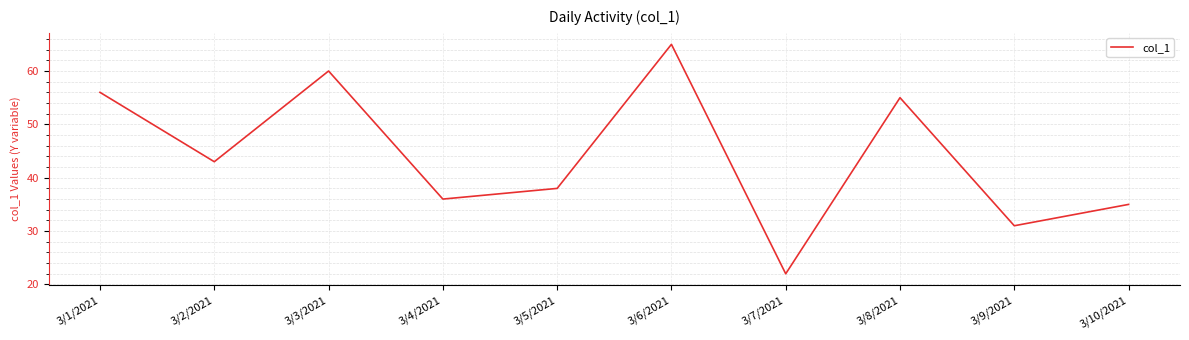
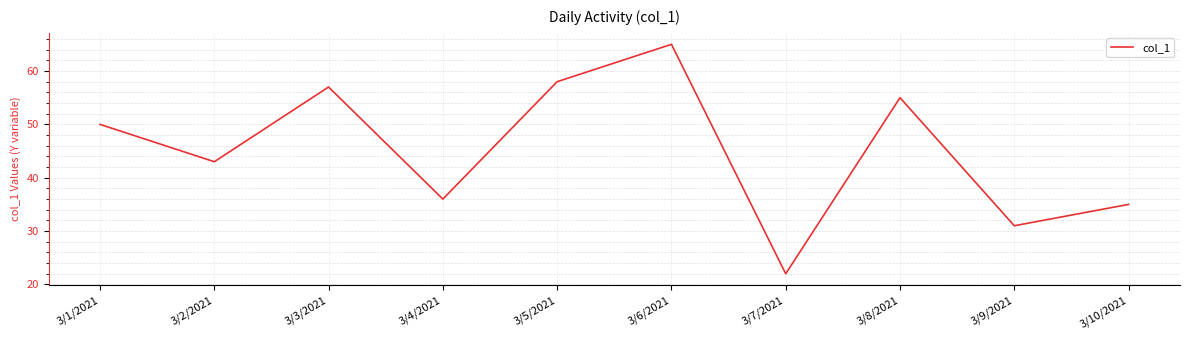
  {
-   "3/1/2021": 56,
+   "3/1/2021": 50,
    "3/2/2021": 43,
-   "3/3/2021": 60,
+   "3/3/2021": 57,
    "3/4/2021": 36,
-   "3/5/2021": 38,
+   "3/5/2021": 58,
    "3/6/2021": 65,
    "3/7/2021": 22,
    "3/8/2021": 55,
    "3/9/2021": 31,
    "3/10/2021": 35
  }
